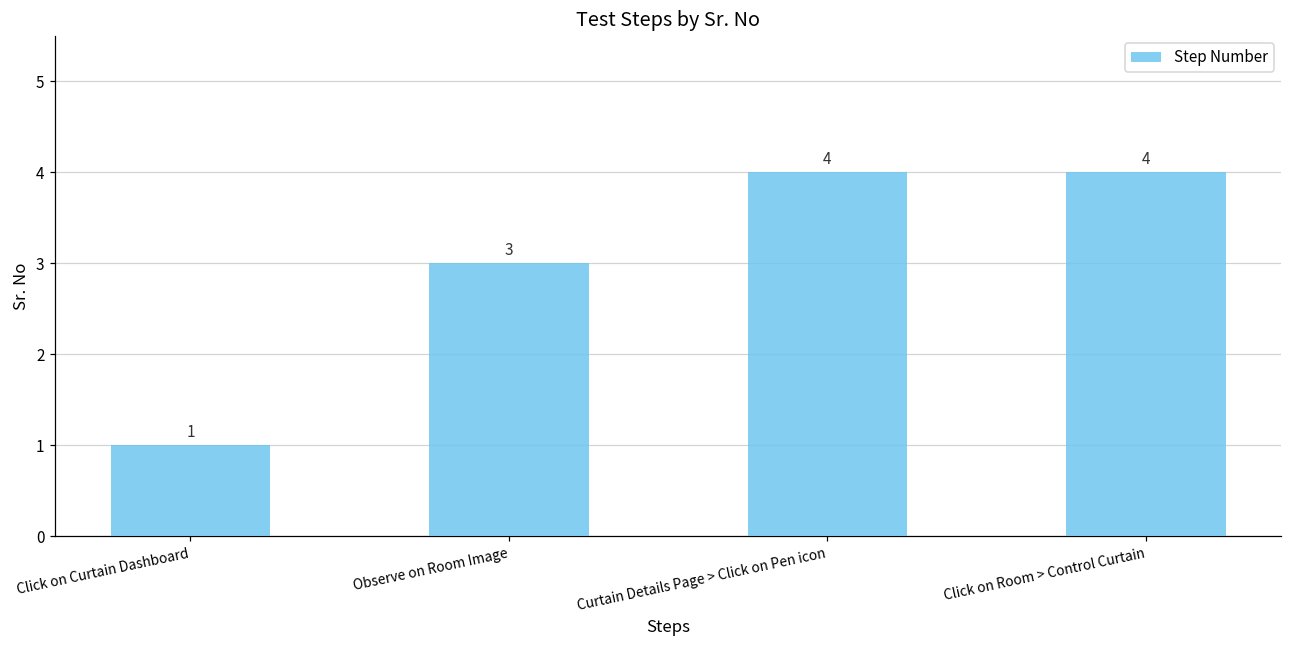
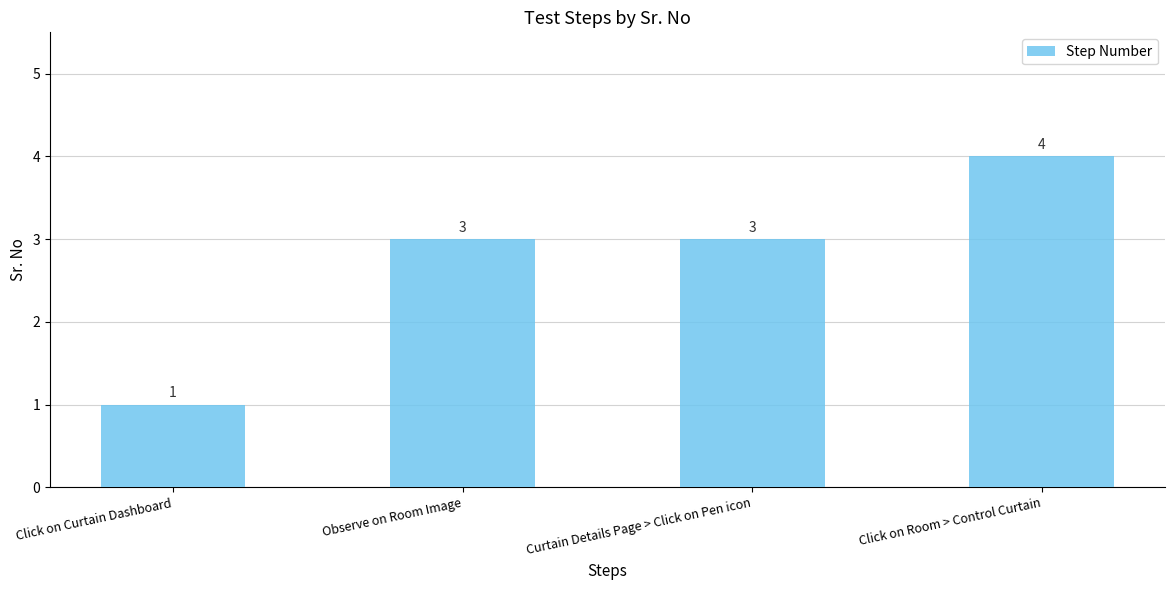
  {
    "Click on Curtain Dashboard": 1,
    "Observe on Room Image": 3,
-   "Curtain Details Page > Click on Pen icon": 4,
+   "Curtain Details Page > Click on Pen icon": 3,
    "Click on Room > Control Curtain": 4
  }
